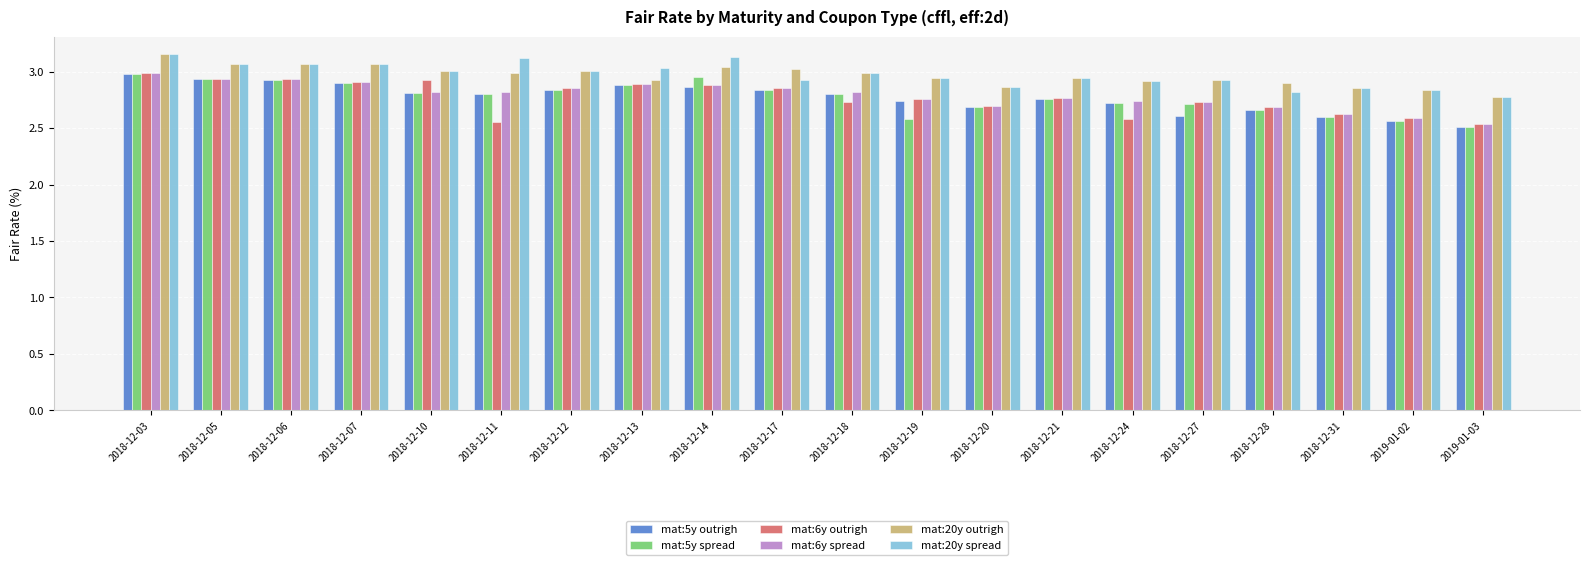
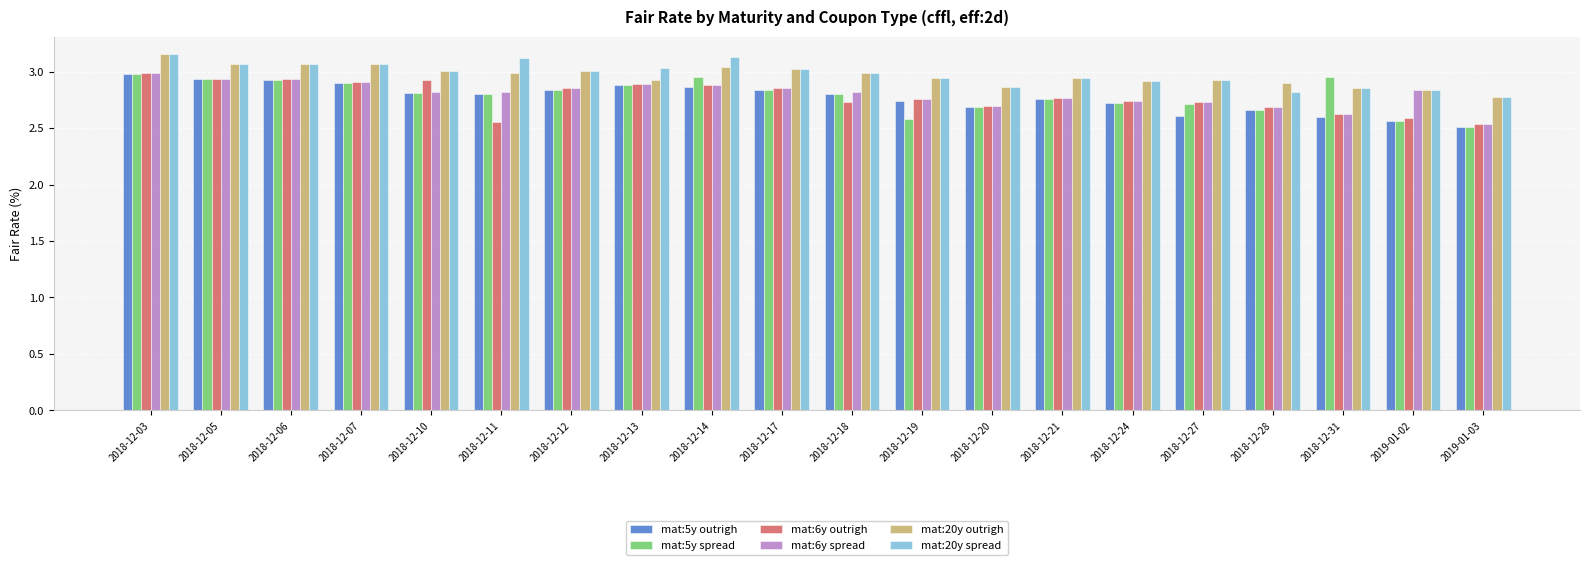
  {
    "mat:5y outrigh": {
      "2018-12-03": 2.98,
      "2018-12-05": 2.93,
      "2018-12-06": 2.93,
      "2018-12-07": 2.90,
      "2018-12-10": 2.81,
      "2018-12-11": 2.80,
      "2018-12-12": 2.84,
      "2018-12-13": 2.88,
      "2018-12-14": 2.87,
      "2018-12-17": 2.84,
      "2018-12-18": 2.80,
      "2018-12-19": 2.74,
      "2018-12-20": 2.68,
      "2018-12-21": 2.75,
      "2018-12-24": 2.72,
      "2018-12-27": 2.61,
      "2018-12-28": 2.66,
      "2018-12-31": 2.60,
      "2019-01-02": 2.56,
      "2019-01-03": 2.51
    },
    "mat:5y spread": {
      "2018-12-03": 2.98,
      "2018-12-05": 2.93,
      "2018-12-06": 2.93,
      "2018-12-07": 2.90,
      "2018-12-10": 2.81,
      "2018-12-11": 2.80,
      "2018-12-12": 2.84,
      "2018-12-13": 2.88,
      "2018-12-14": 2.95,
      "2018-12-17": 2.84,
      "2018-12-18": 2.80,
      "2018-12-19": 2.58,
      "2018-12-20": 2.68,
      "2018-12-21": 2.75,
      "2018-12-24": 2.72,
      "2018-12-27": 2.71,
      "2018-12-28": 2.66,
-     "2018-12-31": 2.60,
+     "2018-12-31": 2.95,
      "2019-01-02": 2.56,
      "2019-01-03": 2.51
    },
    "mat:6y outrigh": {
      "2018-12-03": 2.99,
      "2018-12-05": 2.94,
      "2018-12-06": 2.94,
      "2018-12-07": 2.91,
      "2018-12-10": 2.93,
      "2018-12-11": 2.56,
      "2018-12-12": 2.85,
      "2018-12-13": 2.89,
      "2018-12-14": 2.88,
      "2018-12-17": 2.85,
      "2018-12-18": 2.73,
      "2018-12-19": 2.76,
      "2018-12-20": 2.70,
      "2018-12-21": 2.77,
-     "2018-12-24": 2.58,
+     "2018-12-24": 2.74,
      "2018-12-27": 2.74,
      "2018-12-28": 2.69,
      "2018-12-31": 2.63,
      "2019-01-02": 2.59,
      "2019-01-03": 2.54
    },
    "mat:6y spread": {
      "2018-12-03": 2.99,
      "2018-12-05": 2.94,
      "2018-12-06": 2.94,
      "2018-12-07": 2.91,
      "2018-12-10": 2.82,
      "2018-12-11": 2.82,
      "2018-12-12": 2.85,
      "2018-12-13": 2.89,
      "2018-12-14": 2.88,
      "2018-12-17": 2.85,
      "2018-12-18": 2.82,
      "2018-12-19": 2.76,
      "2018-12-20": 2.70,
      "2018-12-21": 2.77,
      "2018-12-24": 2.74,
      "2018-12-27": 2.74,
      "2018-12-28": 2.69,
      "2018-12-31": 2.63,
-     "2019-01-02": 2.59,
+     "2019-01-02": 2.84,
      "2019-01-03": 2.54
    },
    "mat:20y outrigh": {
      "2018-12-03": 3.15,
      "2018-12-05": 3.07,
      "2018-12-06": 3.07,
      "2018-12-07": 3.07,
      "2018-12-10": 3.00,
      "2018-12-11": 2.99,
      "2018-12-12": 3.01,
      "2018-12-13": 2.92,
      "2018-12-14": 3.04,
      "2018-12-17": 3.02,
      "2018-12-18": 2.99,
      "2018-12-19": 2.94,
      "2018-12-20": 2.86,
      "2018-12-21": 2.94,
      "2018-12-24": 2.92,
      "2018-12-27": 2.93,
      "2018-12-28": 2.90,
      "2018-12-31": 2.86,
      "2019-01-02": 2.84,
      "2019-01-03": 2.78
    },
    "mat:20y spread": {
      "2018-12-03": 3.15,
      "2018-12-05": 3.07,
      "2018-12-06": 3.07,
      "2018-12-07": 3.07,
      "2018-12-10": 3.00,
      "2018-12-11": 3.12,
      "2018-12-12": 3.01,
      "2018-12-13": 3.03,
      "2018-12-14": 3.13,
-     "2018-12-17": 2.93,
+     "2018-12-17": 3.02,
      "2018-12-18": 2.99,
      "2018-12-19": 2.94,
      "2018-12-20": 2.86,
      "2018-12-21": 2.94,
      "2018-12-24": 2.92,
      "2018-12-27": 2.93,
      "2018-12-28": 2.82,
      "2018-12-31": 2.86,
      "2019-01-02": 2.84,
      "2019-01-03": 2.78
    }
  }
